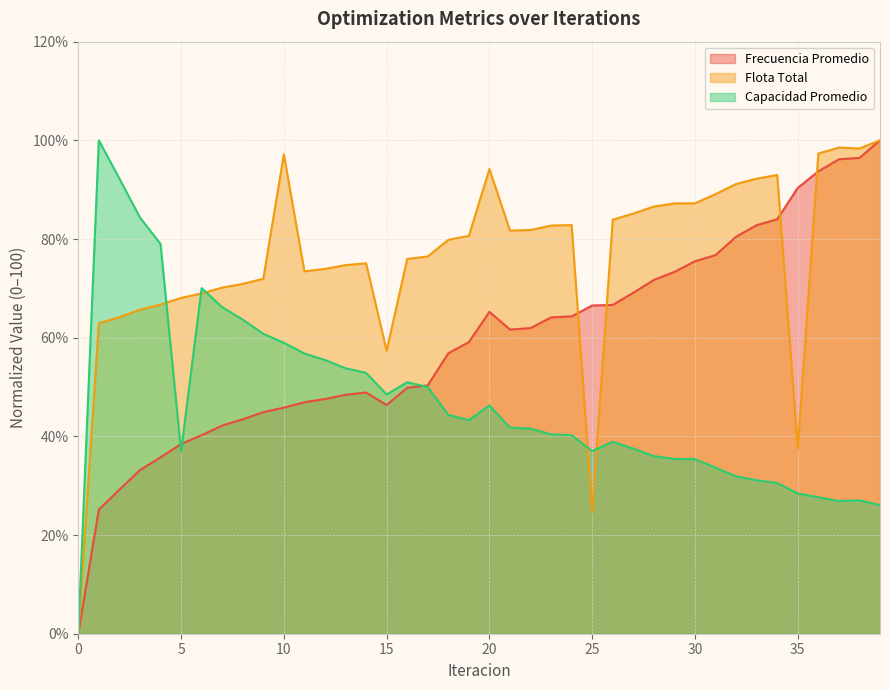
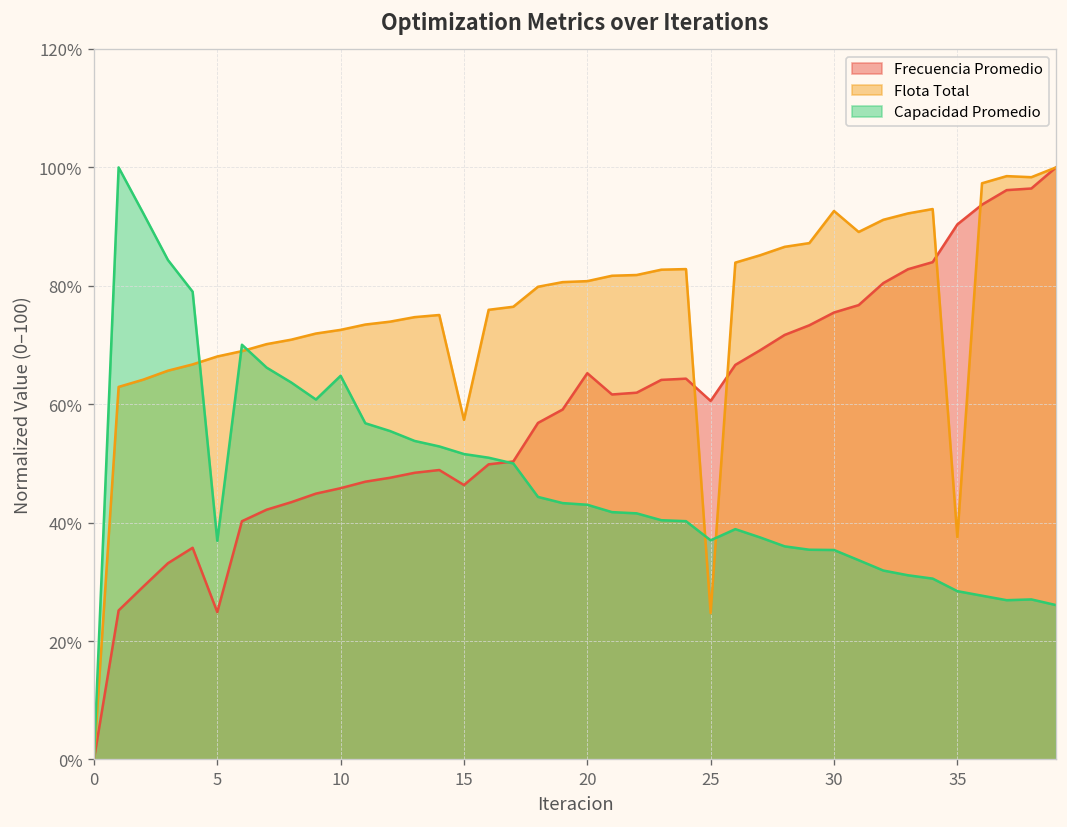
  {
    "Frecuencia Promedio": {
-     "5": "38%",
+     "5": "25%",
      "10": "46%",
      "15": "46%",
      "20": "65%",
-     "25": "67%",
+     "25": "61%",
      "30": "75%",
      "35": "90%"
    },
    "Flota Total": {
      "5": "68%",
-     "10": "97%",
+     "10": "73%",
      "15": "57%",
-     "20": "94%",
+     "20": "81%",
      "25": "25%",
-     "30": "87%",
+     "30": "93%",
      "35": "38%"
    },
    "Capacidad Promedio": {
      "5": "37%",
-     "10": "59%",
-     "15": "48%",
-     "20": "46%",
+     "10": "65%",
+     "15": "52%",
+     "20": "43%",
      "25": "37%",
      "30": "35%",
      "35": "28%"
    }
  }
